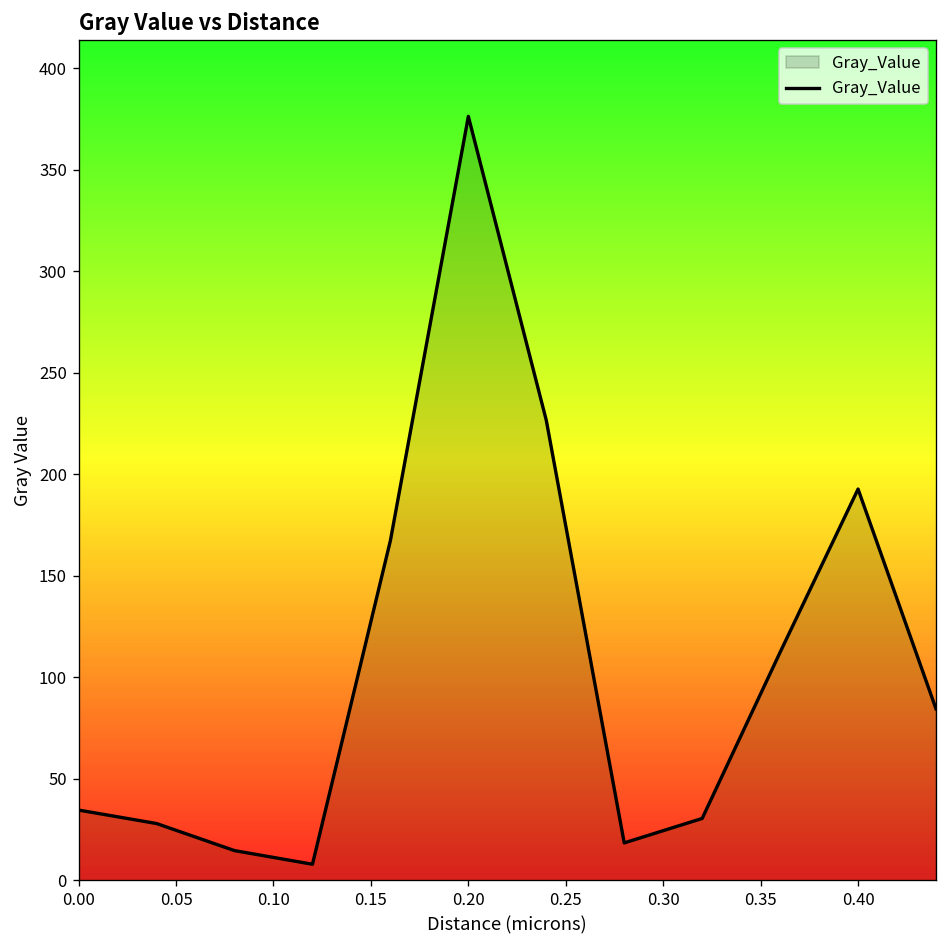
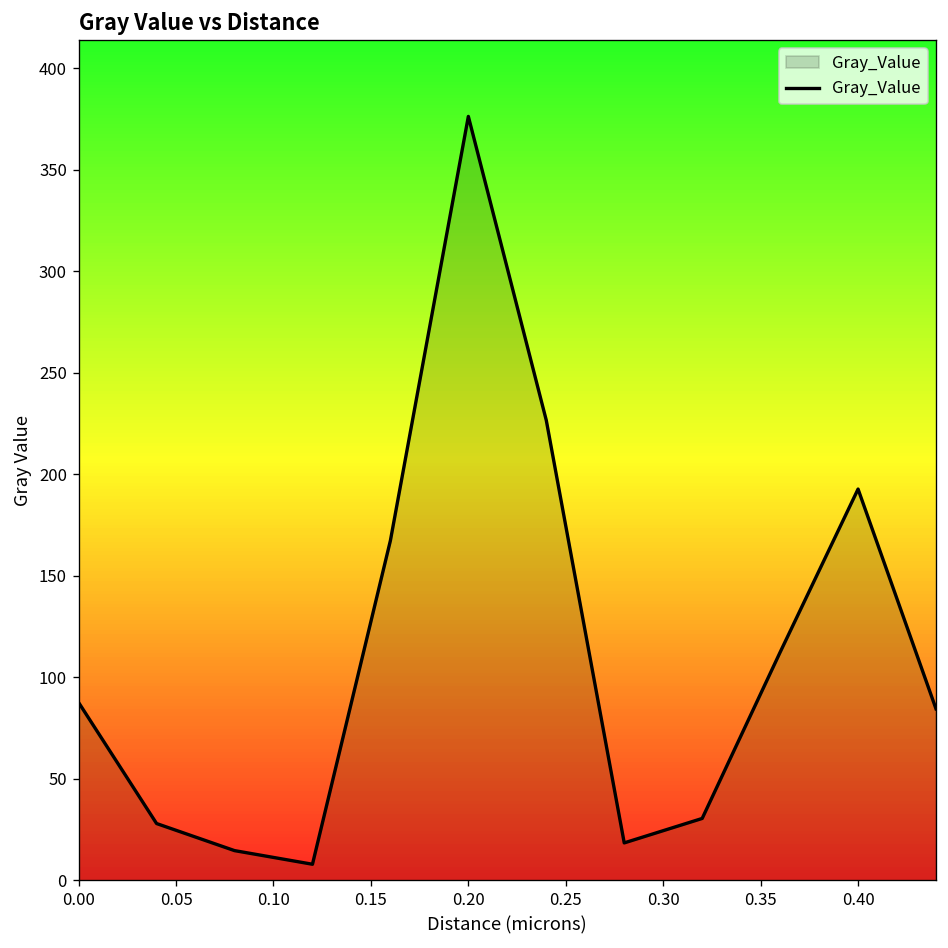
  {
-   "0.00": 35,
+   "0.00": 88,
    "0.20": 376,
    "0.40": 193
  }
